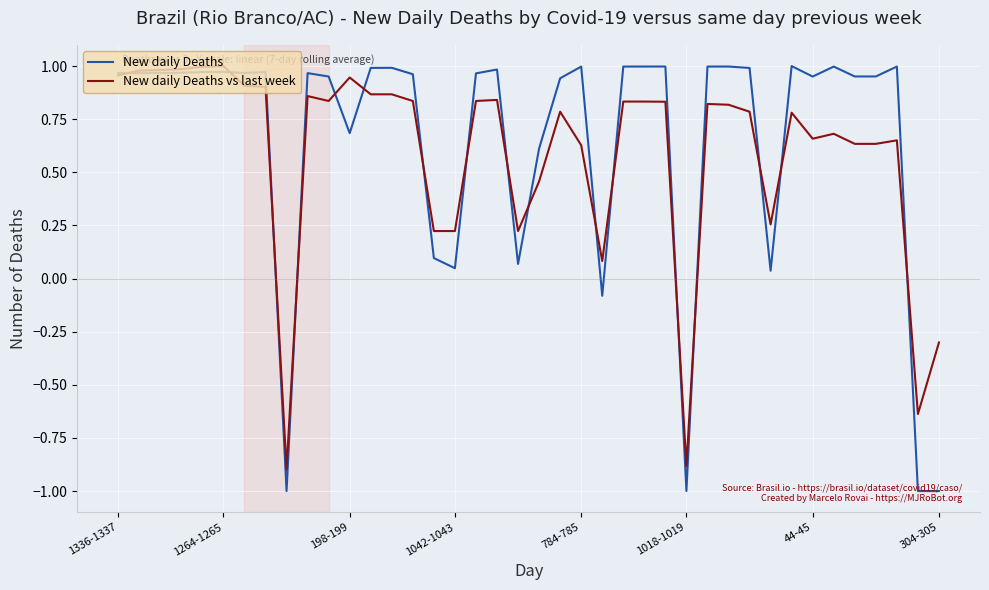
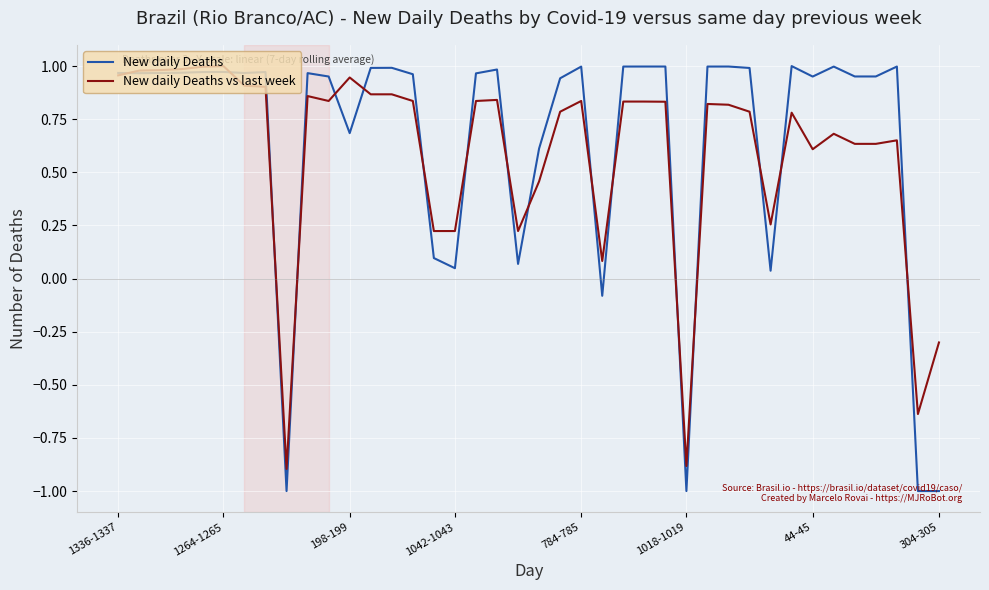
  {
    "New daily Deaths": {
      "198-199": 0.68,
      "1042-1043": 0.05,
      "784-785": 1.00,
      "1018-1019": -1.00,
      "44-45": 0.95,
      "304-305": -1.00
    },
    "New daily Deaths vs last week": {
      "198-199": 0.95,
      "1042-1043": 0.22,
-     "784-785": 0.63,
+     "784-785": 0.84,
      "1018-1019": -0.88,
-     "44-45": 0.66,
+     "44-45": 0.61,
      "304-305": -0.30
    }
  }
